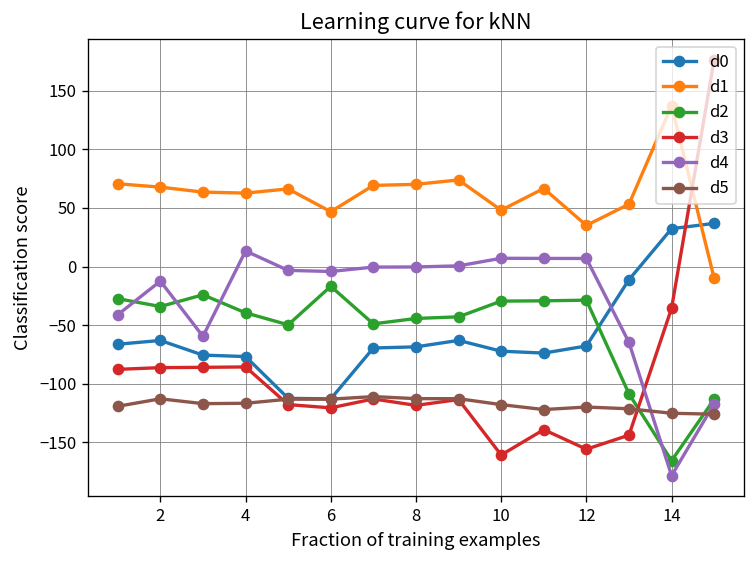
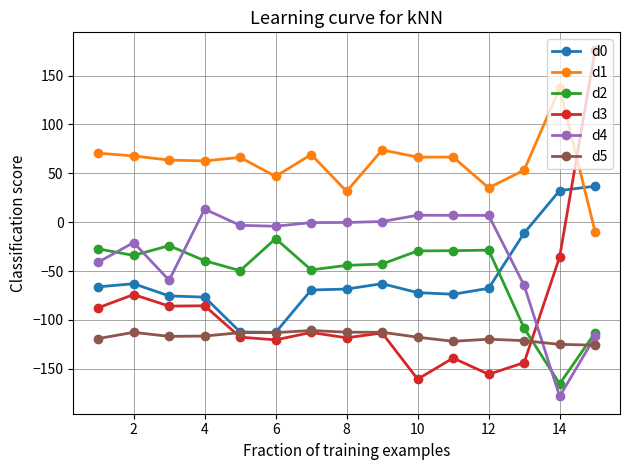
  {
    "d0": {
      "2": -60,
      "4": -80,
      "8": -70,
      "10": -70,
      "12": -70,
      "14": 30
    },
    "d1": {
      "2": 70,
      "4": 60,
      "6": 50,
-     "8": 70,
-     "10": 50,
+     "8": 30,
+     "10": 70,
      "12": 40
    },
    "d2": {
      "2": -30,
      "4": -40,
      "6": -20,
      "8": -40,
      "10": -30,
      "12": -30,
      "14": -170
    },
    "d3": {
-     "2": -90,
+     "2": -70,
      "4": -90,
      "6": -120,
      "8": -120,
      "10": -160,
      "12": -160,
      "14": -40
    },
    "d4": {
-     "2": -10,
+     "2": -20,
      "4": 10,
      "6": 0,
      "8": 0,
      "10": 10,
      "12": 10,
      "14": -180
    },
    "d5": {
      "2": -110,
      "4": -120,
      "8": -110,
      "10": -120,
      "12": -120,
      "14": -130
    }
  }
